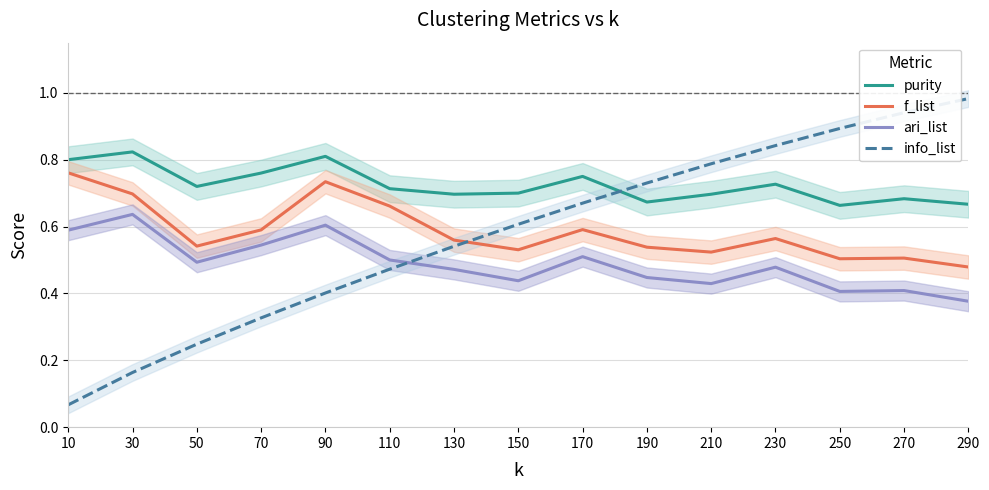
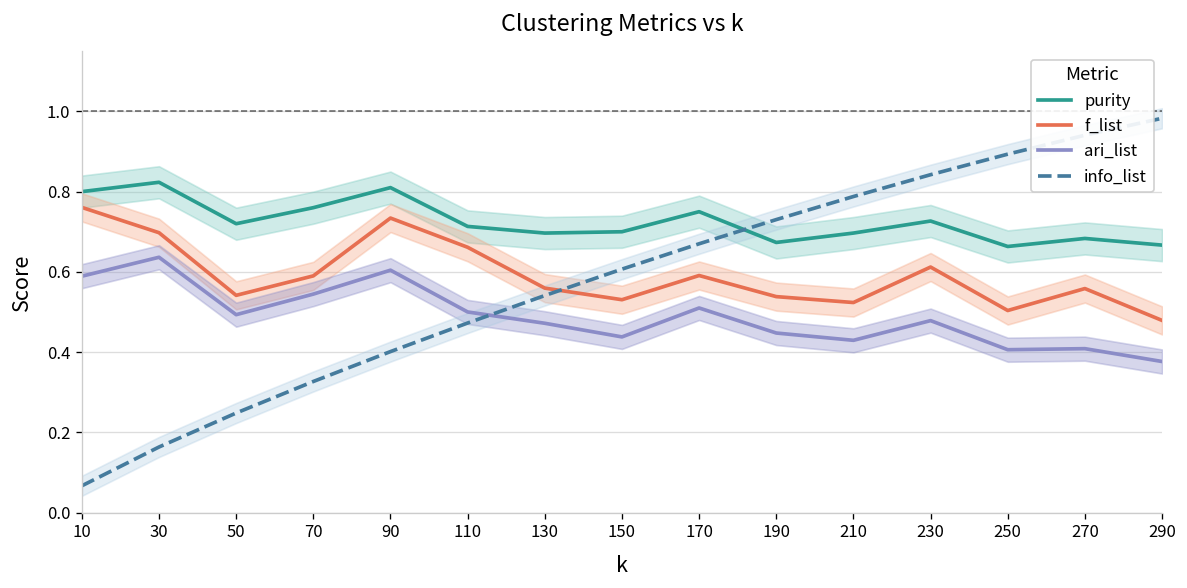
  {
    "f_list": {
      "10": 0.76,
      "30": 0.70,
      "50": 0.54,
      "70": 0.59,
      "90": 0.73,
      "110": 0.66,
      "150": 0.53,
      "170": 0.59,
      "190": 0.54,
      "210": 0.52,
-     "230": 0.56,
+     "230": 0.61,
      "250": 0.50,
-     "270": 0.51,
+     "270": 0.56,
      "290": 0.48
    }
  }
